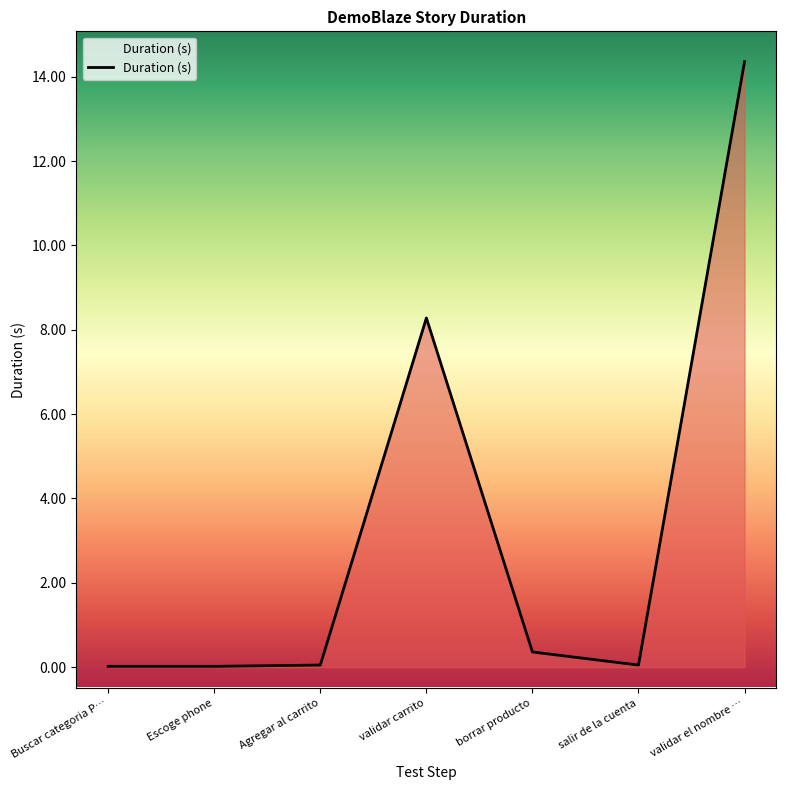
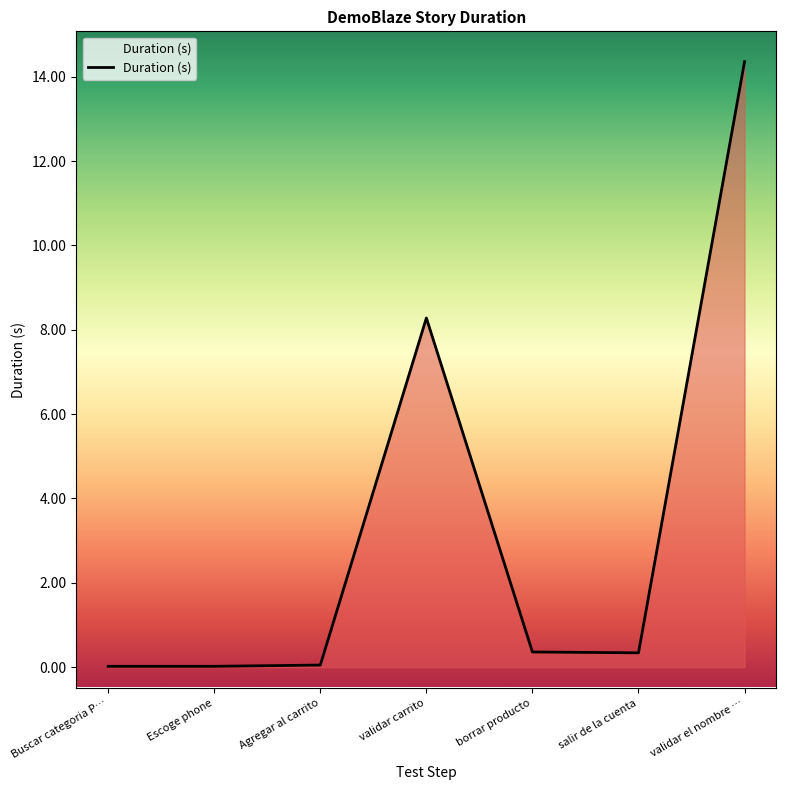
  {
    "Buscar categoria P…": 0.0,
    "Escoge phone": 0.0,
    "Agregar al carrito": 0.1,
    "validar carrito": 8.3,
    "borrar producto": 0.4,
-   "salir de la cuenta": 0.1,
+   "salir de la cuenta": 0.3,
    "validar el nombre …": 14.4
  }
